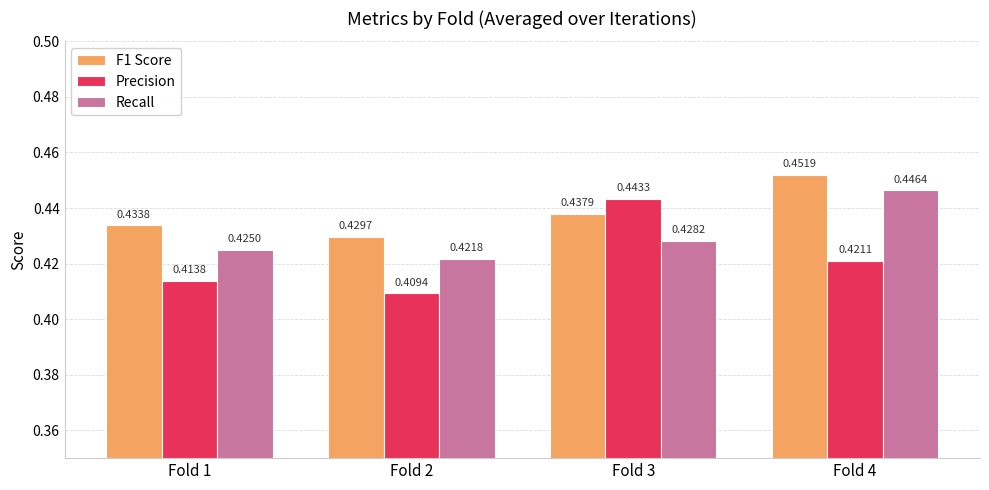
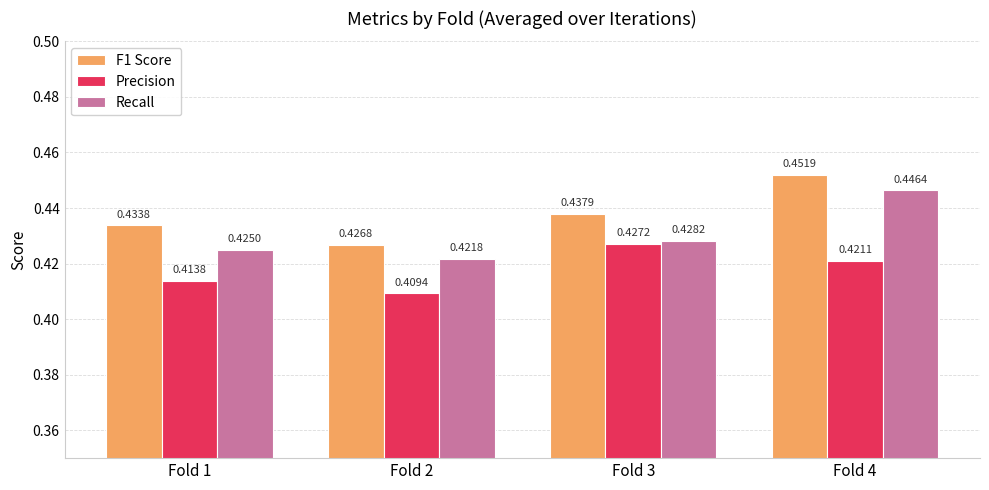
  {
    "F1 Score": {
      "Fold 1": 0.4338,
-     "Fold 2": 0.4297,
+     "Fold 2": 0.4268,
      "Fold 3": 0.4379,
      "Fold 4": 0.4519
    },
    "Precision": {
      "Fold 1": 0.4138,
      "Fold 2": 0.4094,
-     "Fold 3": 0.4433,
+     "Fold 3": 0.4272,
      "Fold 4": 0.4211
    },
    "Recall": {
      "Fold 1": 0.4250,
      "Fold 2": 0.4218,
      "Fold 3": 0.4282,
      "Fold 4": 0.4464
    }
  }
